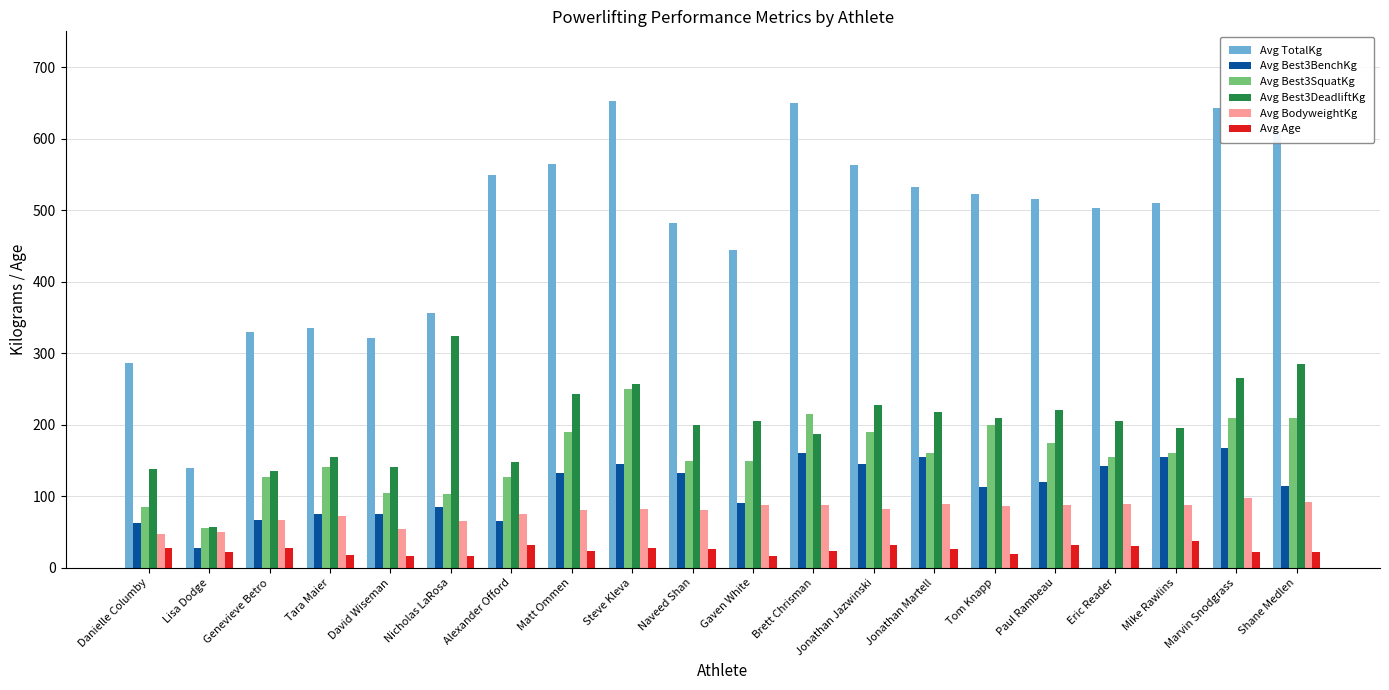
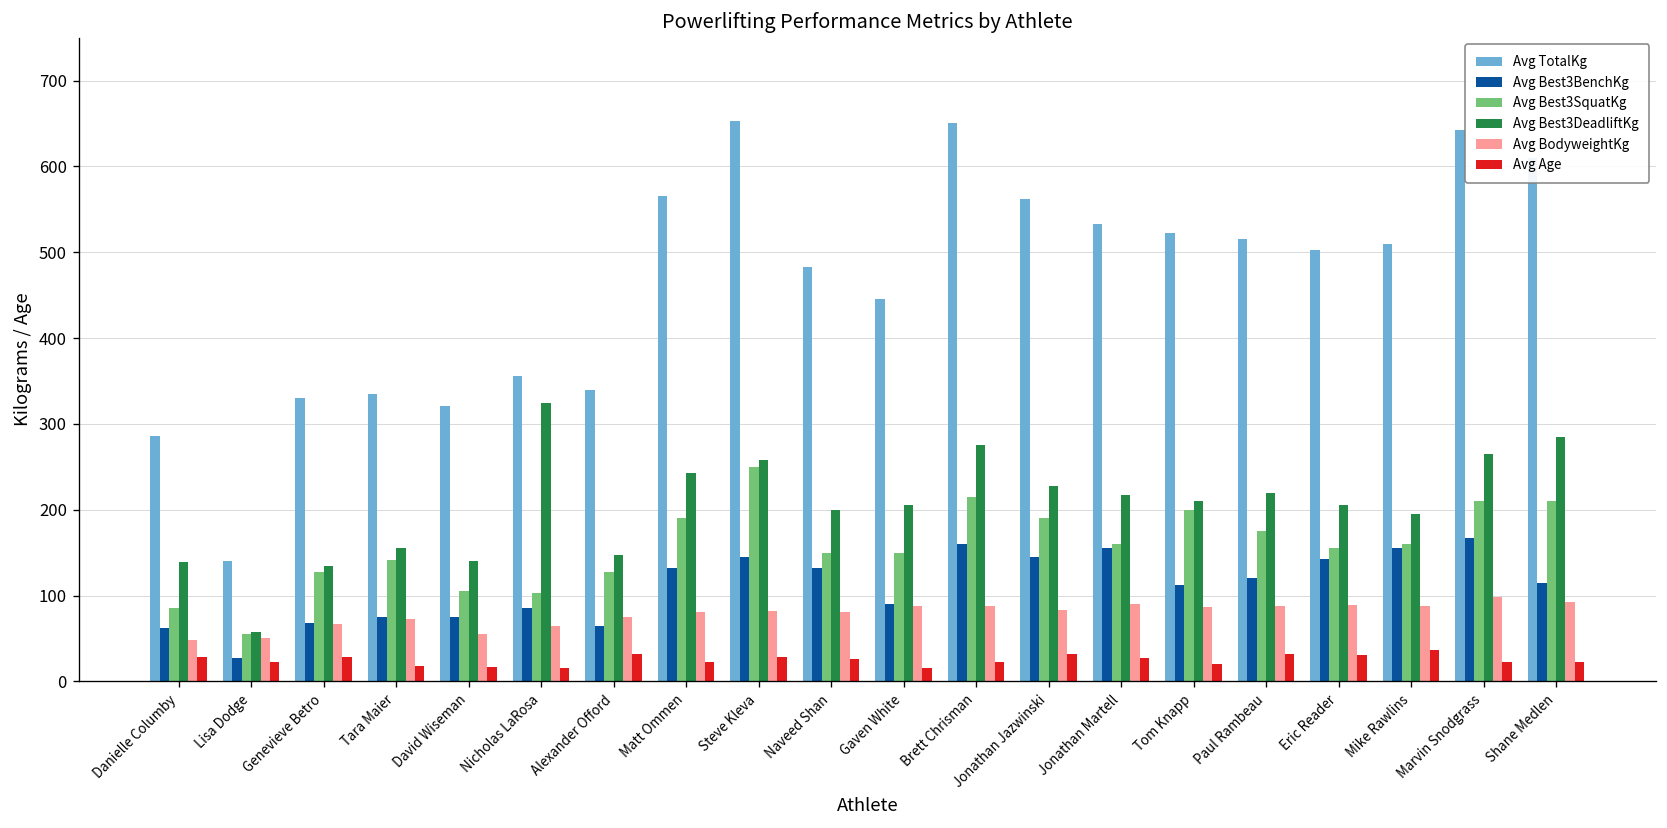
  {
    "Avg TotalKg": {
      "Danielle Columby": 290,
      "Lisa Dodge": 140,
      "Genevieve Betro": 330,
      "Tara Maier": 340,
      "David Wiseman": 320,
      "Nicholas LaRosa": 360,
-     "Alexander Offord": 550,
+     "Alexander Offord": 340,
      "Matt Ommen": 570,
      "Steve Kleva": 650,
      "Naveed Shan": 480,
      "Gaven White": 450,
      "Brett Chrisman": 650,
      "Jonathan Jazwinski": 560,
      "Jonathan Martell": 530,
      "Tom Knapp": 520,
      "Paul Rambeau": 520,
      "Eric Reader": 500,
      "Mike Rawlins": 510,
      "Marvin Snodgrass": 640
    },
    "Avg Best3BenchKg": {
      "Danielle Columby": 60,
      "Lisa Dodge": 30,
      "Genevieve Betro": 70,
      "Tara Maier": 80,
      "David Wiseman": 80,
      "Nicholas LaRosa": 90,
      "Alexander Offord": 70,
      "Matt Ommen": 130,
      "Steve Kleva": 150,
      "Naveed Shan": 130,
      "Gaven White": 90,
      "Brett Chrisman": 160,
      "Jonathan Jazwinski": 150,
      "Jonathan Martell": 160,
      "Tom Knapp": 110,
      "Paul Rambeau": 120,
      "Eric Reader": 140,
      "Mike Rawlins": 160,
      "Marvin Snodgrass": 170,
      "Shane Medlen": 120
    },
    "Avg Best3SquatKg": {
      "Danielle Columby": 90,
      "Lisa Dodge": 60,
      "Genevieve Betro": 130,
      "Tara Maier": 140,
      "David Wiseman": 110,
      "Nicholas LaRosa": 100,
      "Alexander Offord": 130,
      "Matt Ommen": 190,
      "Steve Kleva": 250,
      "Naveed Shan": 150,
      "Gaven White": 150,
      "Brett Chrisman": 220,
      "Jonathan Jazwinski": 190,
      "Jonathan Martell": 160,
      "Tom Knapp": 200,
      "Paul Rambeau": 180,
      "Eric Reader": 160,
      "Mike Rawlins": 160,
      "Marvin Snodgrass": 210,
      "Shane Medlen": 210
    },
    "Avg Best3DeadliftKg": {
      "Danielle Columby": 140,
      "Lisa Dodge": 60,
      "Genevieve Betro": 140,
      "Tara Maier": 160,
      "David Wiseman": 140,
      "Nicholas LaRosa": 320,
      "Alexander Offord": 150,
      "Matt Ommen": 240,
      "Steve Kleva": 260,
      "Naveed Shan": 200,
      "Gaven White": 210,
-     "Brett Chrisman": 190,
+     "Brett Chrisman": 280,
      "Jonathan Jazwinski": 230,
      "Jonathan Martell": 220,
      "Tom Knapp": 210,
      "Paul Rambeau": 220,
      "Eric Reader": 210,
      "Mike Rawlins": 200,
      "Marvin Snodgrass": 270,
      "Shane Medlen": 290
    },
    "Avg BodyweightKg": {
      "Danielle Columby": 50,
      "Lisa Dodge": 50,
      "Genevieve Betro": 70,
      "Tara Maier": 70,
      "David Wiseman": 50,
      "Nicholas LaRosa": 60,
      "Alexander Offord": 70,
      "Matt Ommen": 80,
      "Steve Kleva": 80,
      "Naveed Shan": 80,
      "Gaven White": 90,
      "Brett Chrisman": 90,
      "Jonathan Jazwinski": 80,
      "Jonathan Martell": 90,
      "Tom Knapp": 90,
      "Paul Rambeau": 90,
      "Eric Reader": 90,
      "Mike Rawlins": 90,
      "Marvin Snodgrass": 100,
      "Shane Medlen": 90
    },
    "Avg Age": {
      "Danielle Columby": 30,
      "Lisa Dodge": 20,
      "Genevieve Betro": 30,
      "Tara Maier": 20,
      "David Wiseman": 20,
      "Nicholas LaRosa": 20,
      "Alexander Offord": 30,
      "Matt Ommen": 20,
      "Steve Kleva": 30,
      "Naveed Shan": 30,
      "Gaven White": 20,
      "Brett Chrisman": 20,
      "Jonathan Jazwinski": 30,
      "Jonathan Martell": 30,
      "Tom Knapp": 20,
      "Paul Rambeau": 30,
      "Eric Reader": 30,
      "Mike Rawlins": 40,
      "Marvin Snodgrass": 20,
      "Shane Medlen": 20
    }
  }
